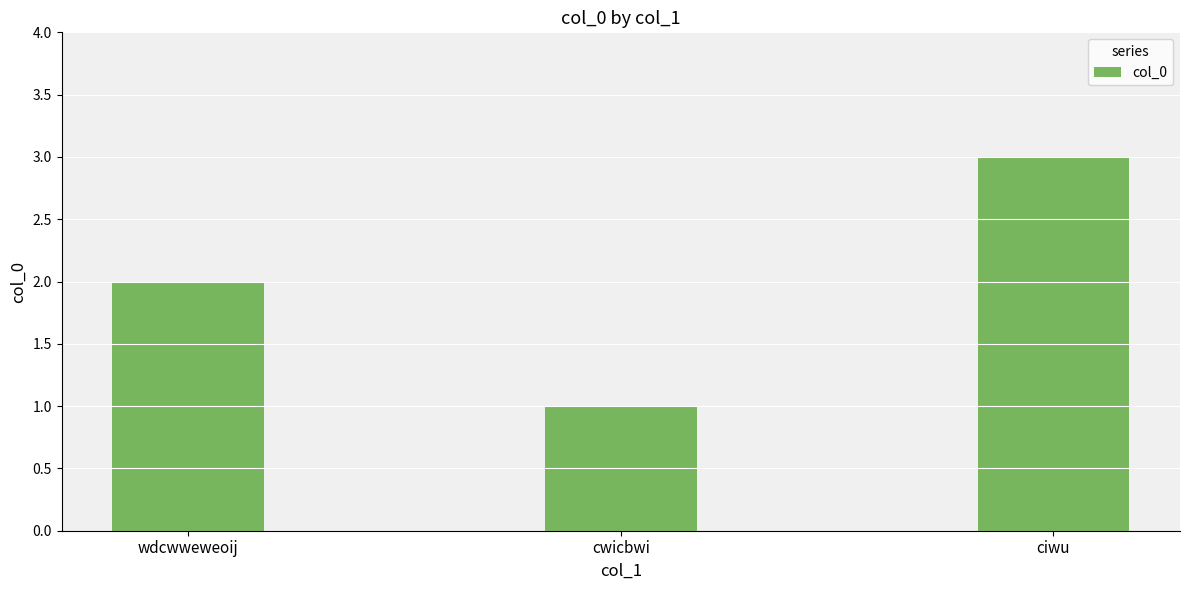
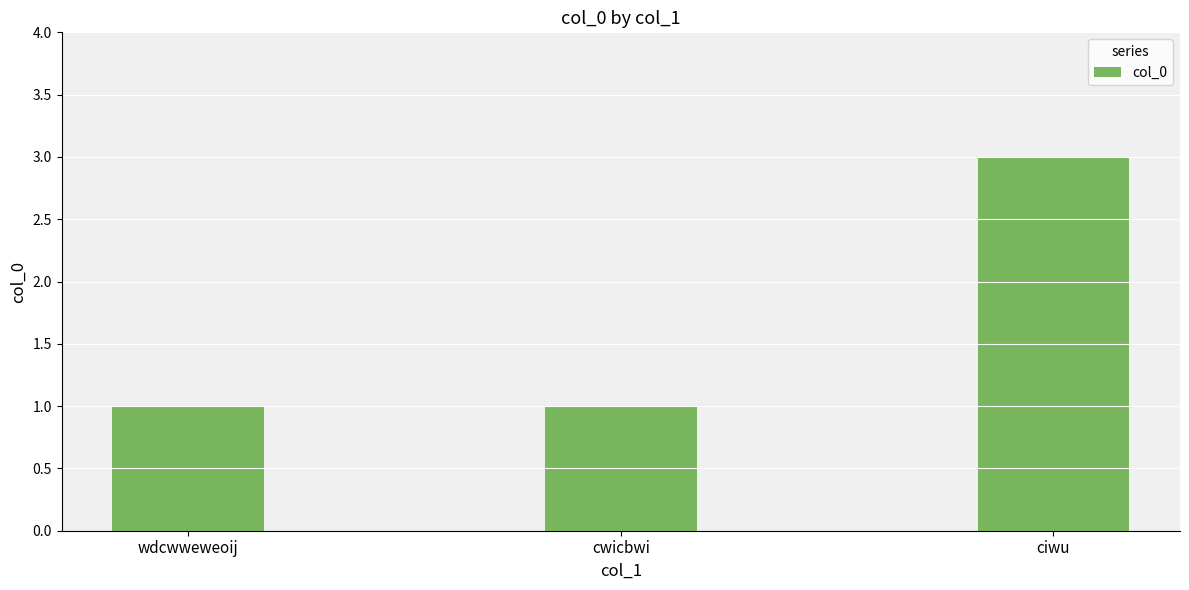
  {
-   "wdcwweweoij": 2,
+   "wdcwweweoij": 1,
    "cwicbwi": 1,
    "ciwu": 3
  }
